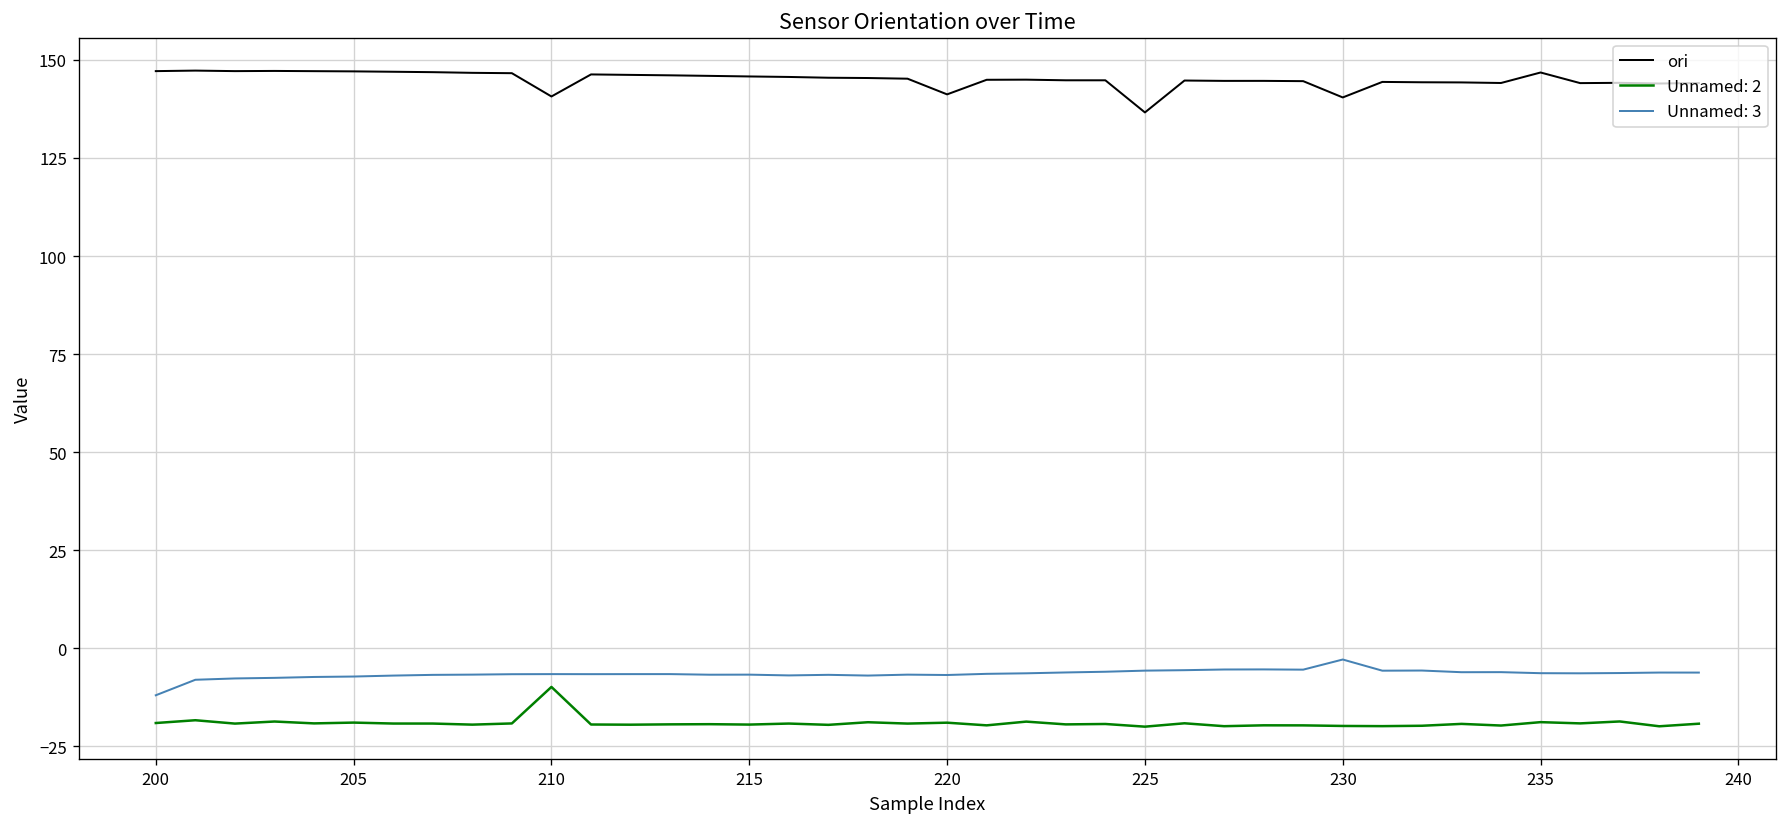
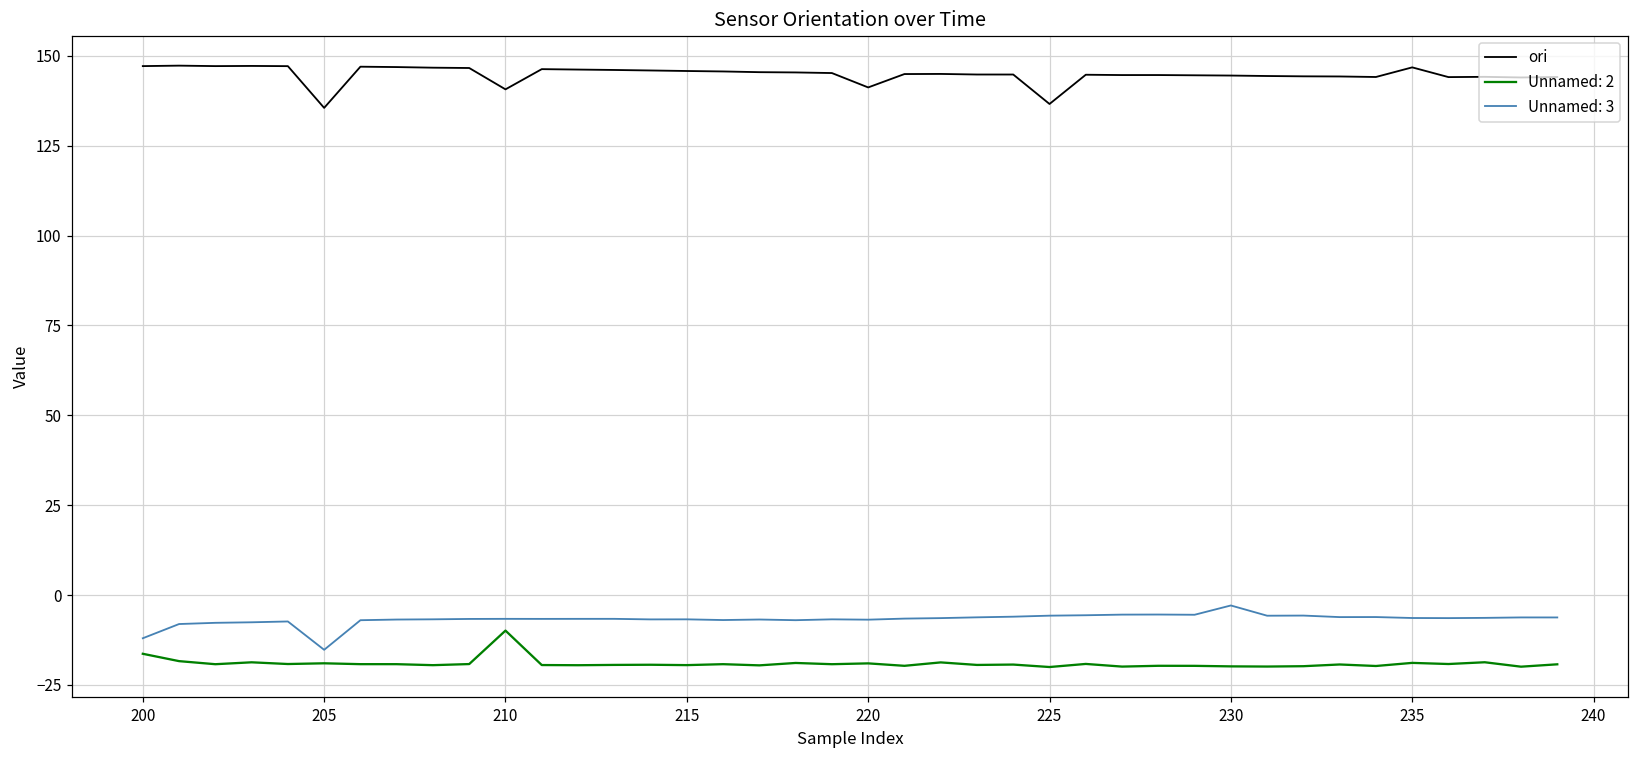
  {
    "ori": {
      "200": 147,
-     "205": 147,
+     "205": 136,
      "210": 141,
      "215": 146,
      "220": 141,
      "225": 137,
-     "230": 140,
+     "230": 145,
      "235": 147
    },
    "Unnamed: 2": {
-     "200": -19,
+     "200": -16,
      "205": -19,
      "210": -10,
      "215": -19,
      "220": -19,
      "225": -20,
      "230": -20,
      "235": -19
    },
    "Unnamed: 3": {
      "200": -12,
-     "205": -7,
+     "205": -15,
      "210": -7,
      "215": -7,
      "220": -7,
      "225": -6,
      "230": -3,
      "235": -6
    }
  }
